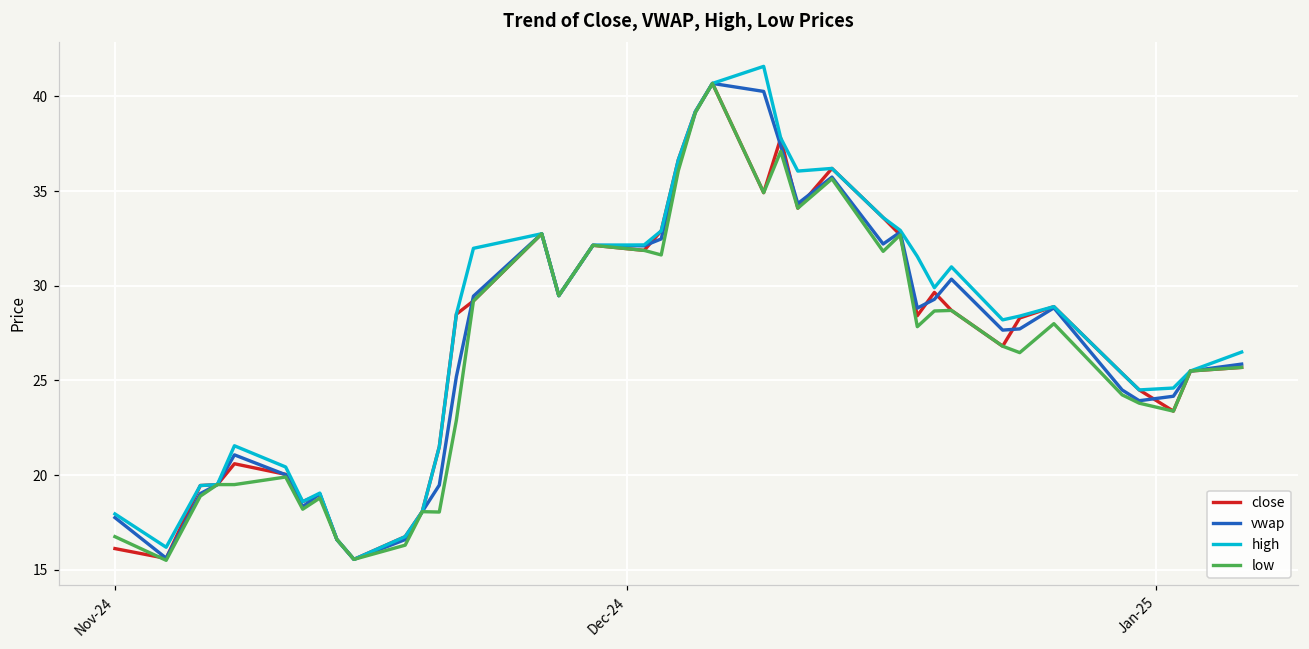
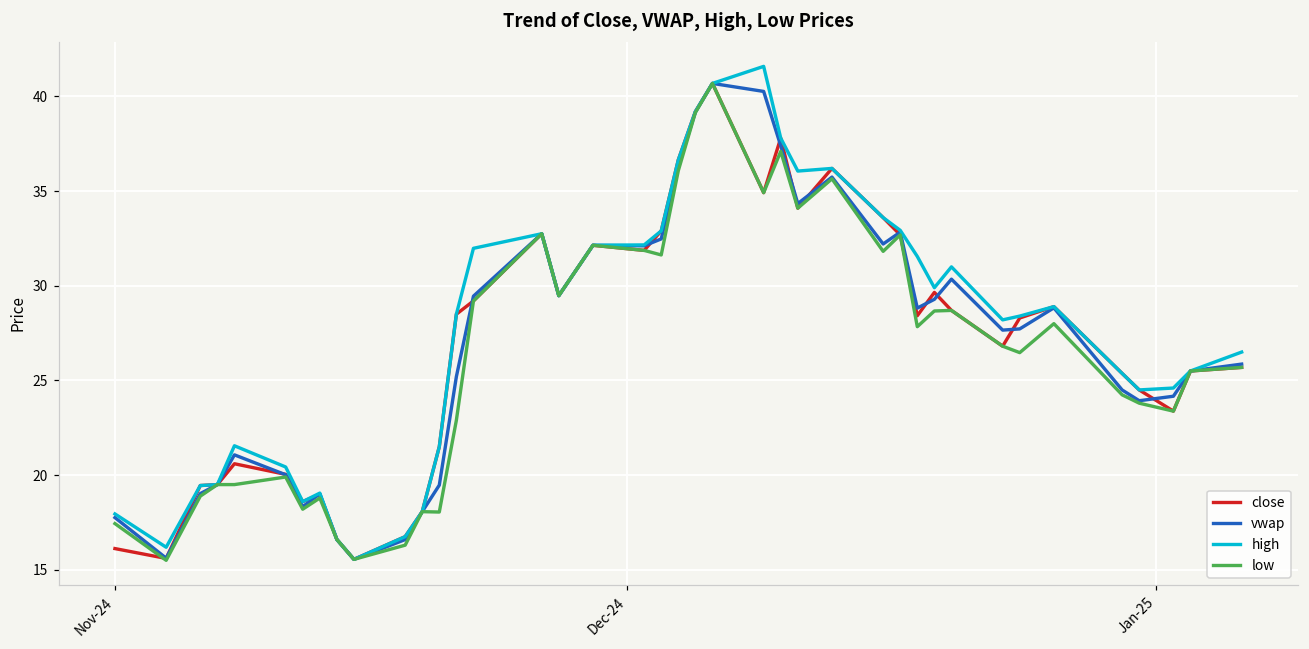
  {
    "close": {
      "Nov-24": 16.1
    },
    "vwap": {
      "Nov-24": 17.8
    },
    "high": {
      "Nov-24": 18.0
    },
    "low": {
-     "Nov-24": 16.8
+     "Nov-24": 17.4
    }
  }
